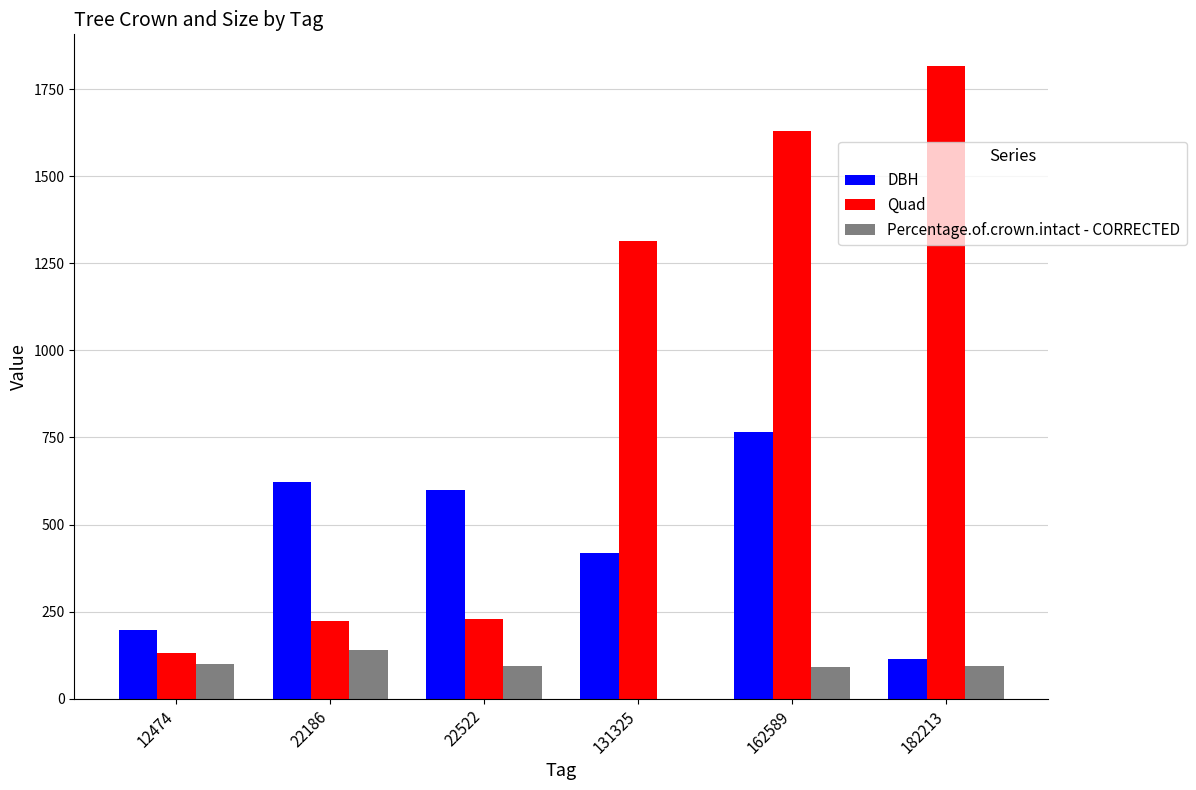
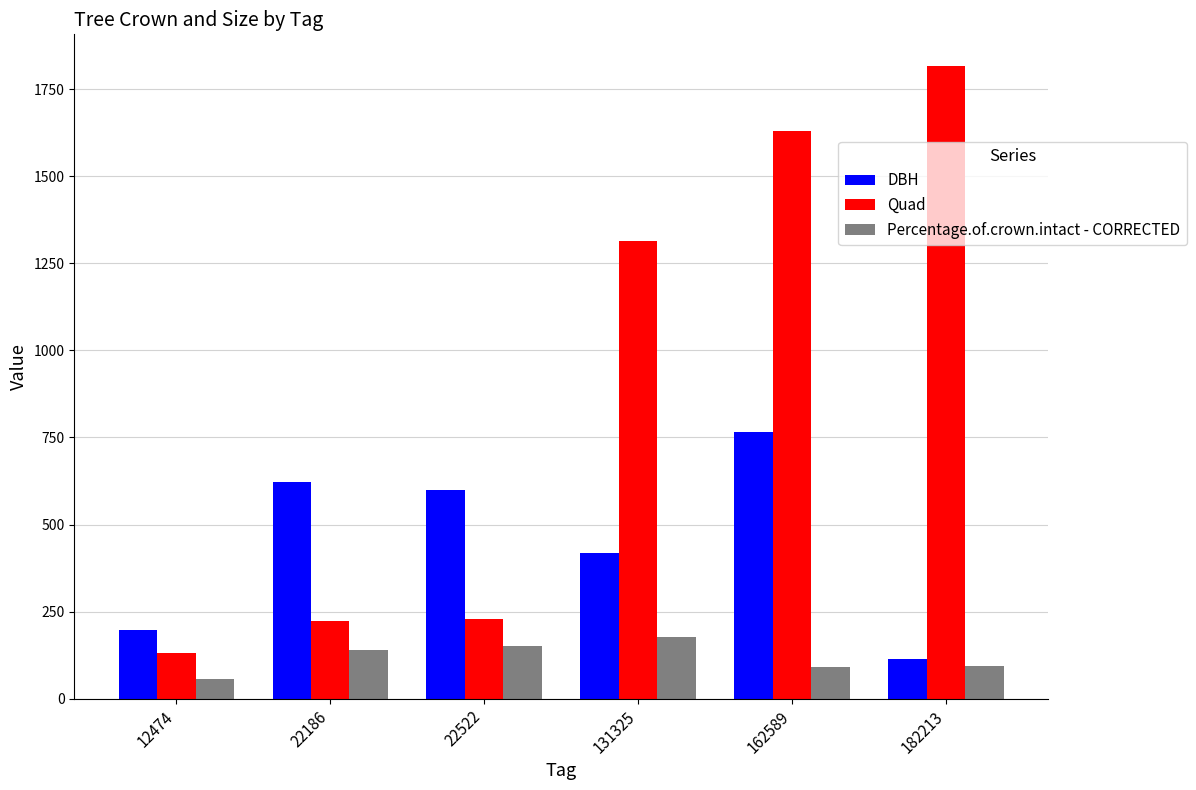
  {
    "DBH": {
      "12474": 200,
      "22186": 620,
      "22522": 600,
      "131325": 420,
      "162589": 770,
      "182213": 110
    },
    "Quad": {
      "12474": 130,
      "22186": 220,
      "22522": 230,
      "131325": 1320,
      "162589": 1630,
      "182213": 1820
    },
    "Percentage.of.crown.intact - CORRECTED": {
-     "12474": 100,
+     "12474": 60,
      "22186": 140,
-     "22522": 100,
-     "131325": 0,
+     "22522": 150,
+     "131325": 180,
      "162589": 90,
      "182213": 100
    }
  }
